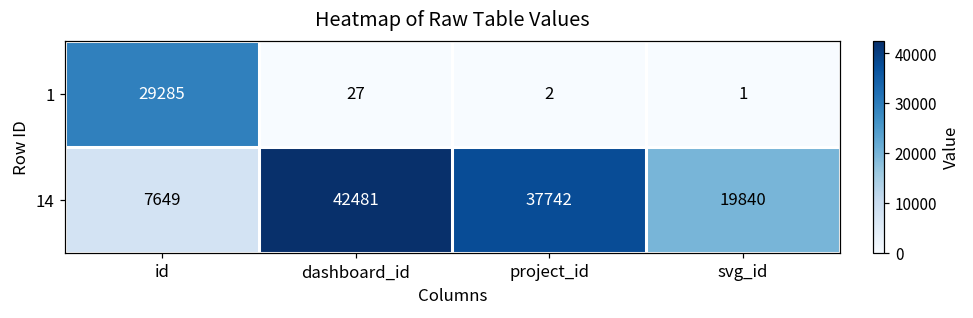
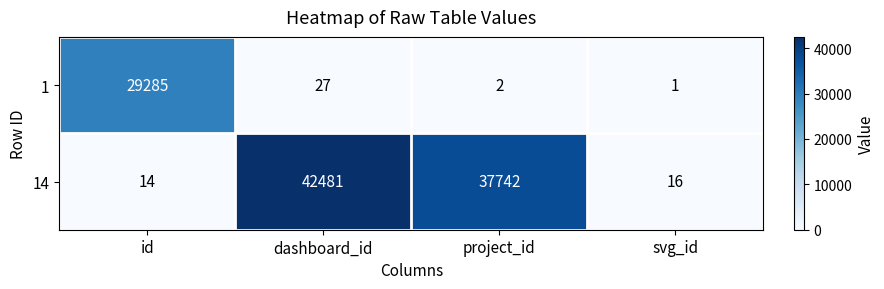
  {
    "1": {
      "id": 29285,
      "dashboard_id": 27,
      "project_id": 2,
      "svg_id": 1
    },
    "14": {
-     "id": 7649,
+     "id": 14,
      "dashboard_id": 42481,
      "project_id": 37742,
-     "svg_id": 19840
+     "svg_id": 16
    }
  }
